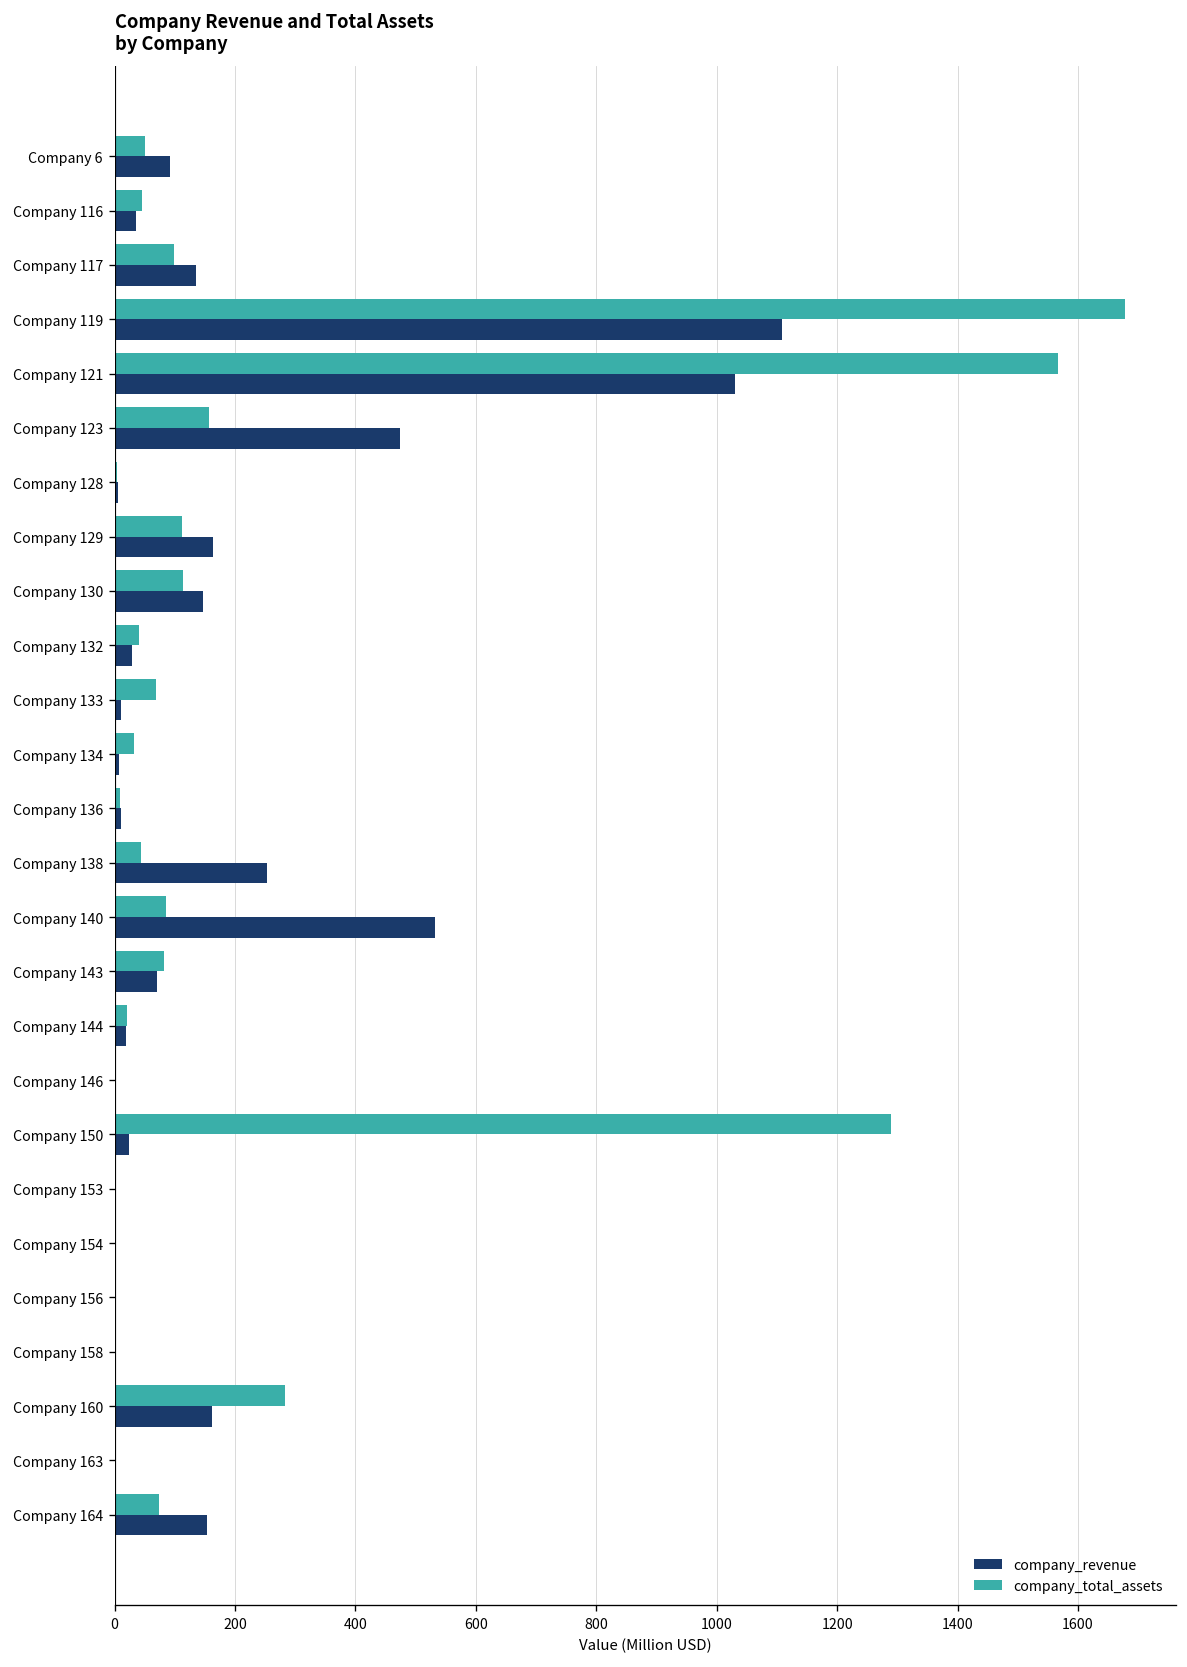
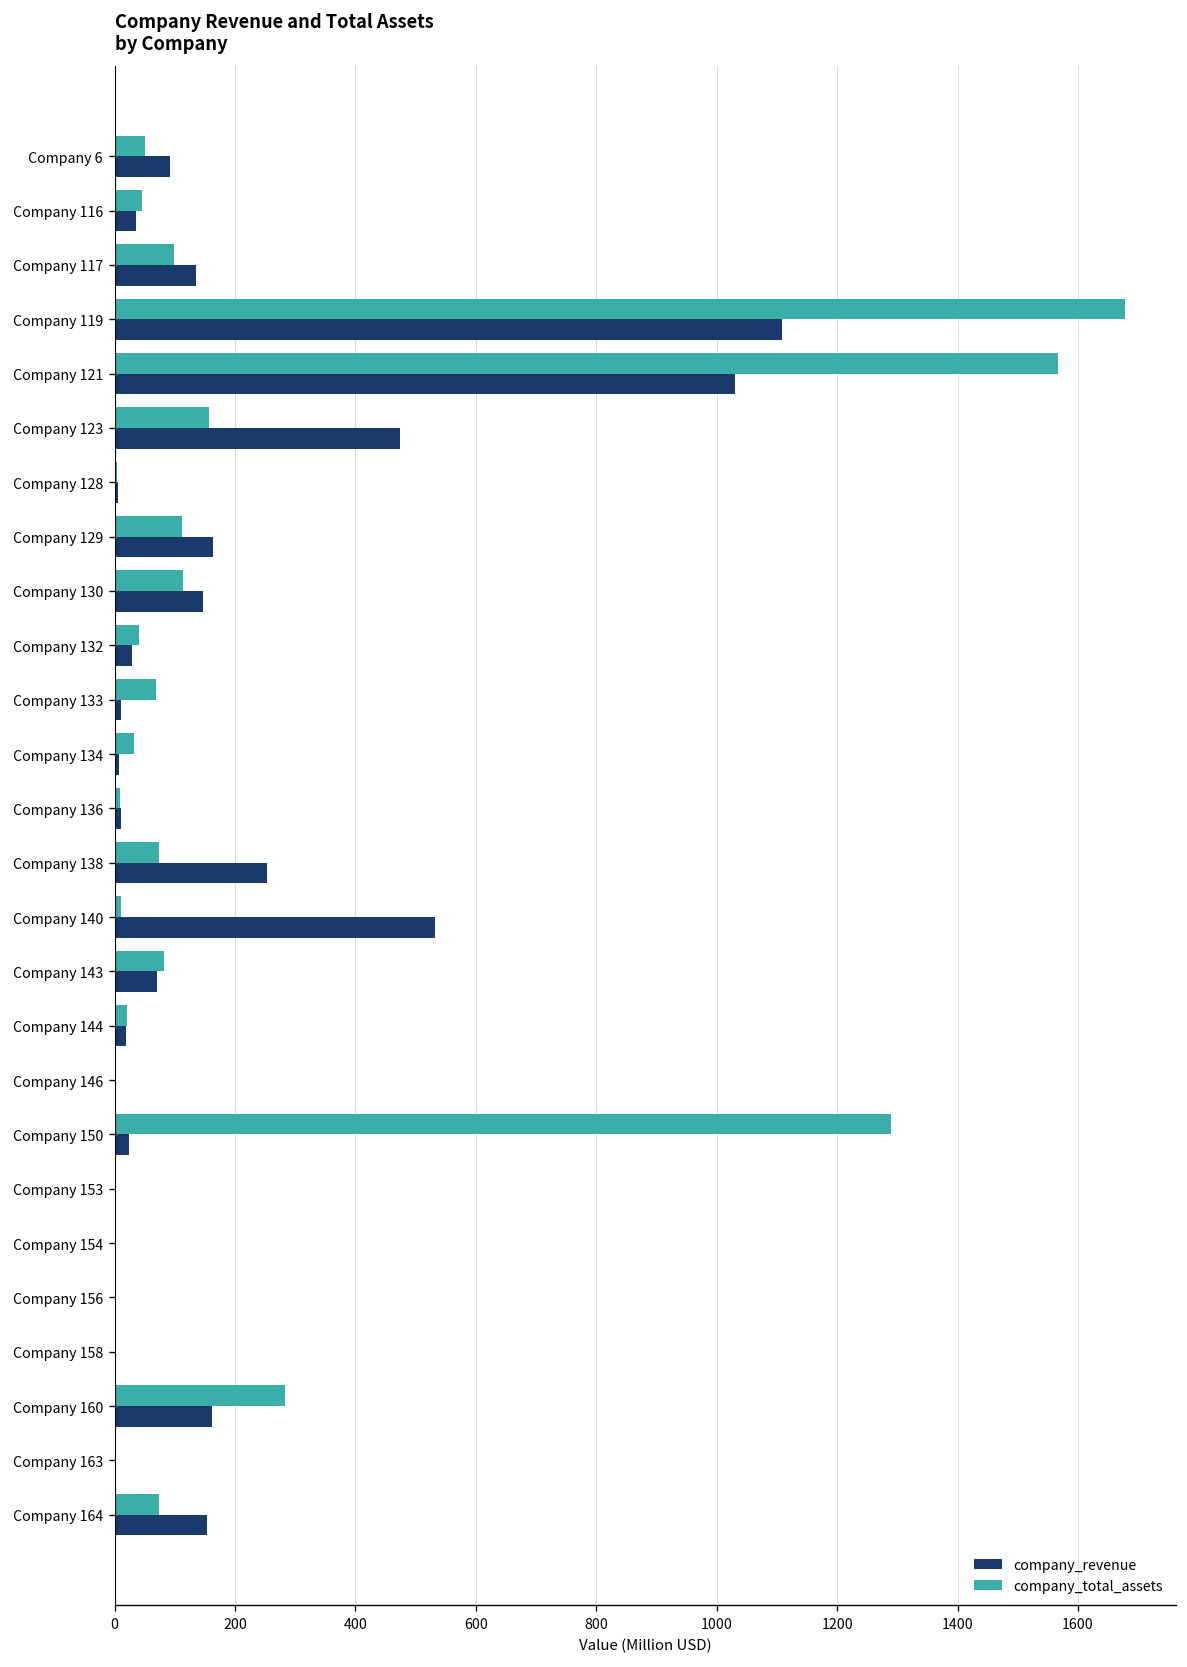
  {
    "company_revenue": {
      "Company 6": 90,
      "Company 116": 40,
      "Company 117": 140,
      "Company 119": 1110,
      "Company 121": 1030,
      "Company 123": 470,
      "Company 128": 10,
      "Company 129": 160,
      "Company 130": 150,
      "Company 132": 30,
      "Company 133": 10,
      "Company 134": 10,
      "Company 136": 10,
      "Company 138": 250,
      "Company 140": 530,
      "Company 143": 70,
      "Company 144": 20,
      "Company 150": 20,
      "Company 160": 160,
      "Company 164": 150
    },
    "company_total_assets": {
      "Company 6": 50,
      "Company 116": 40,
      "Company 117": 100,
      "Company 119": 1680,
      "Company 121": 1570,
      "Company 123": 160,
      "Company 129": 110,
      "Company 130": 110,
      "Company 132": 40,
      "Company 133": 70,
      "Company 134": 30,
      "Company 136": 10,
-     "Company 138": 40,
-     "Company 140": 90,
+     "Company 138": 70,
+     "Company 140": 10,
      "Company 143": 80,
      "Company 144": 20,
      "Company 150": 1290,
      "Company 160": 280,
      "Company 164": 70
    }
  }
